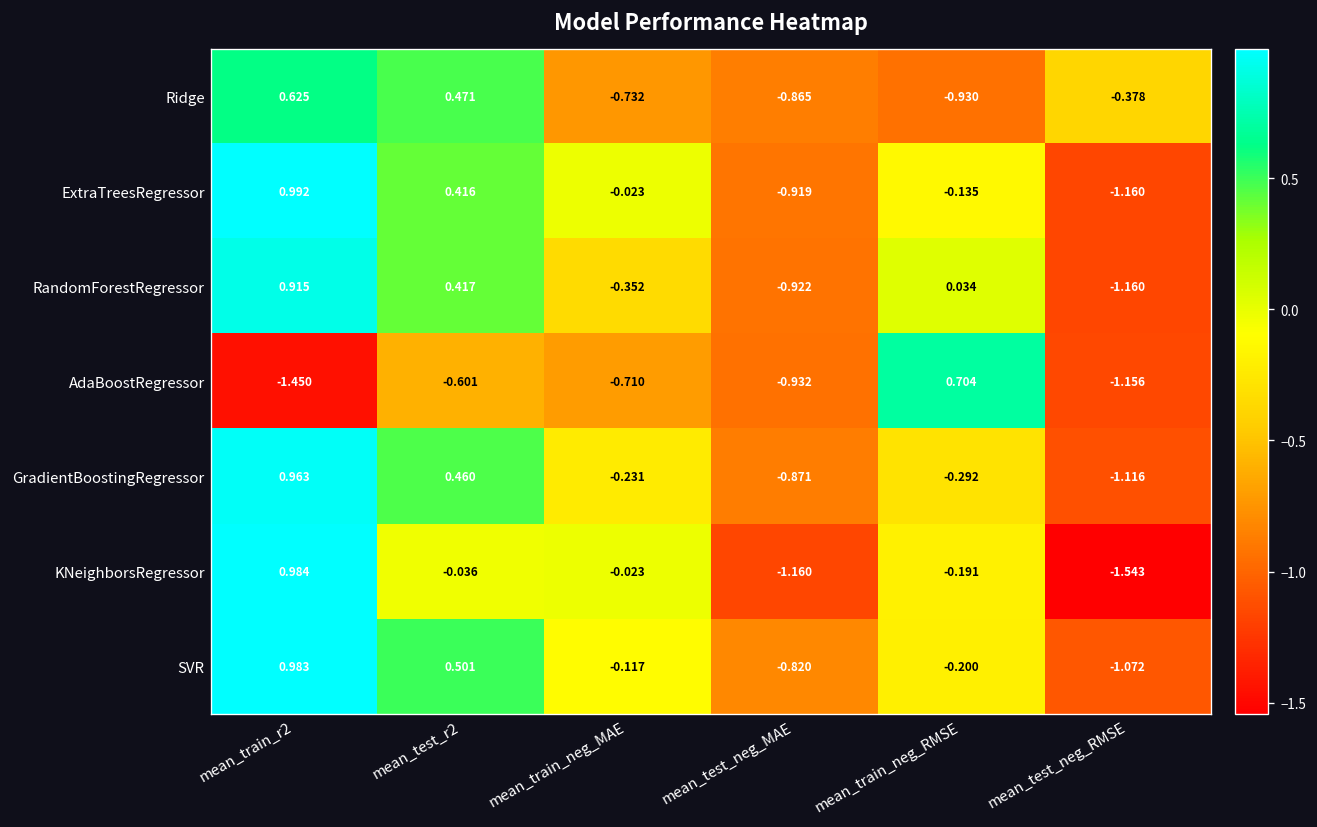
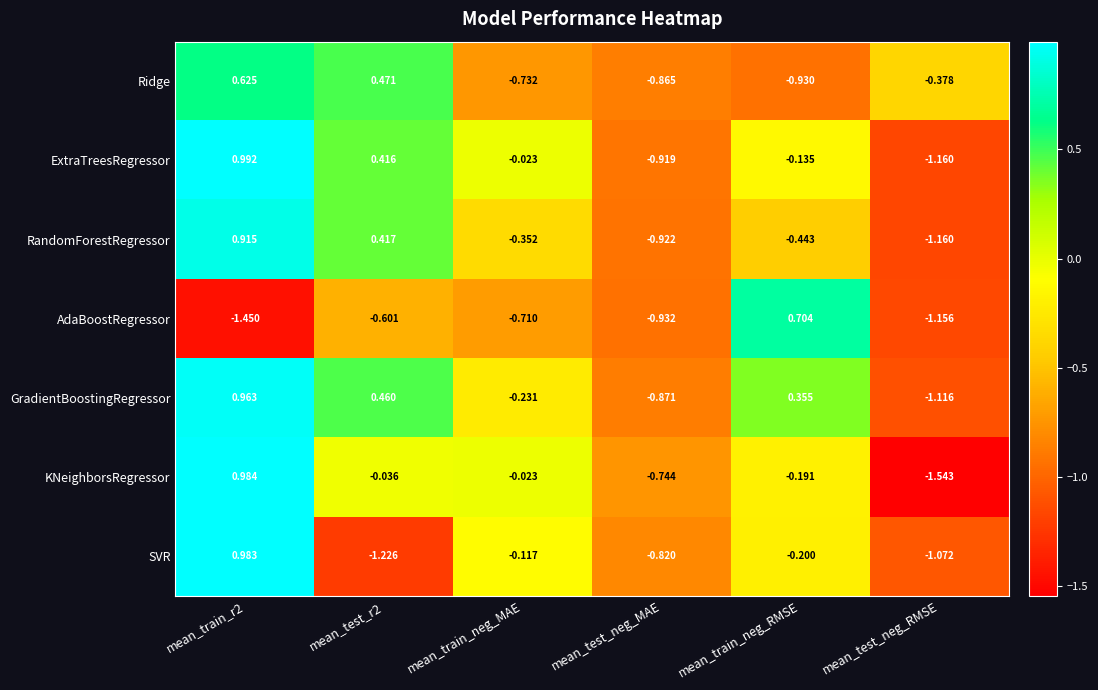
  {
    "Ridge": {
      "mean_train_r2": 0.625,
      "mean_test_r2": 0.471,
      "mean_train_neg_MAE": -0.732,
      "mean_test_neg_MAE": -0.865,
      "mean_train_neg_RMSE": -0.930,
      "mean_test_neg_RMSE": -0.378
    },
    "ExtraTreesRegressor": {
      "mean_train_r2": 0.992,
      "mean_test_r2": 0.416,
      "mean_train_neg_MAE": -0.023,
      "mean_test_neg_MAE": -0.919,
      "mean_train_neg_RMSE": -0.135,
      "mean_test_neg_RMSE": -1.160
    },
    "RandomForestRegressor": {
      "mean_train_r2": 0.915,
      "mean_test_r2": 0.417,
      "mean_train_neg_MAE": -0.352,
      "mean_test_neg_MAE": -0.922,
-     "mean_train_neg_RMSE": 0.034,
+     "mean_train_neg_RMSE": -0.443,
      "mean_test_neg_RMSE": -1.160
    },
    "AdaBoostRegressor": {
      "mean_train_r2": -1.450,
      "mean_test_r2": -0.601,
      "mean_train_neg_MAE": -0.710,
      "mean_test_neg_MAE": -0.932,
      "mean_train_neg_RMSE": 0.704,
      "mean_test_neg_RMSE": -1.156
    },
    "GradientBoostingRegressor": {
      "mean_train_r2": 0.963,
      "mean_test_r2": 0.460,
      "mean_train_neg_MAE": -0.231,
      "mean_test_neg_MAE": -0.871,
-     "mean_train_neg_RMSE": -0.292,
+     "mean_train_neg_RMSE": 0.355,
      "mean_test_neg_RMSE": -1.116
    },
    "KNeighborsRegressor": {
      "mean_train_r2": 0.984,
      "mean_test_r2": -0.036,
      "mean_train_neg_MAE": -0.023,
-     "mean_test_neg_MAE": -1.160,
+     "mean_test_neg_MAE": -0.744,
      "mean_train_neg_RMSE": -0.191,
      "mean_test_neg_RMSE": -1.543
    },
    "SVR": {
      "mean_train_r2": 0.983,
-     "mean_test_r2": 0.501,
+     "mean_test_r2": -1.226,
      "mean_train_neg_MAE": -0.117,
      "mean_test_neg_MAE": -0.820,
      "mean_train_neg_RMSE": -0.200,
      "mean_test_neg_RMSE": -1.072
    }
  }
